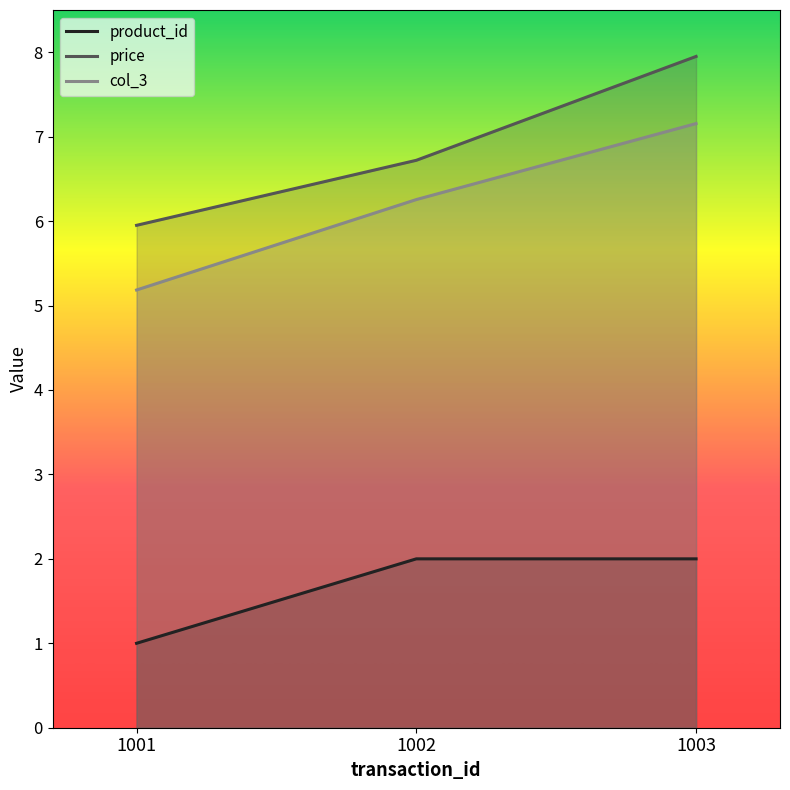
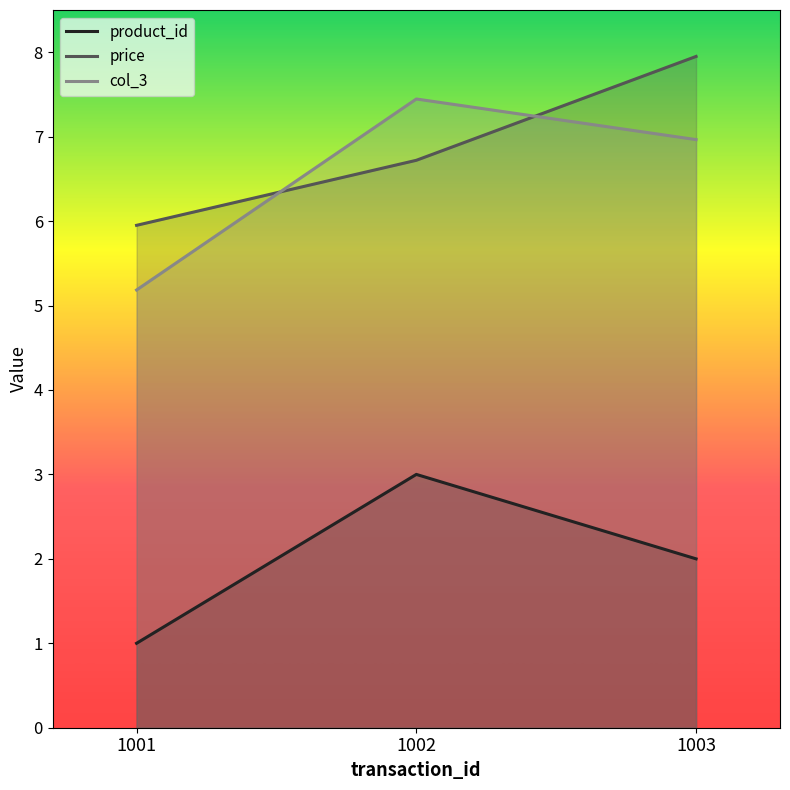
  {
    "product_id": {
      "1001": 1,
-     "1002": 2,
+     "1002": 3,
      "1003": 2
    },
    "price": {
      "1001": 6.0,
      "1002": 6.7,
      "1003": 8.0
    },
    "col_3": {
      "1001": 5.2,
-     "1002": 6.3,
-     "1003": 7.2
+     "1002": 7.4,
+     "1003": 7.0
    }
  }
